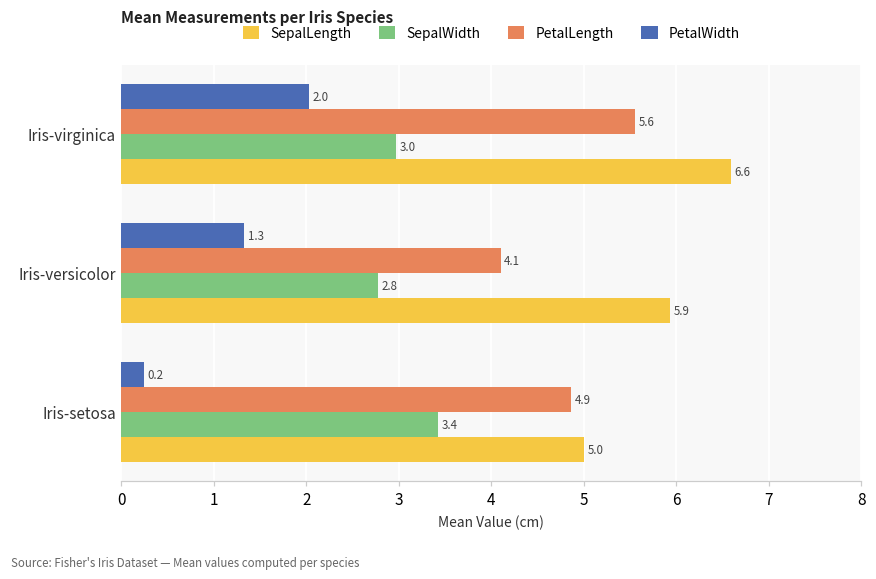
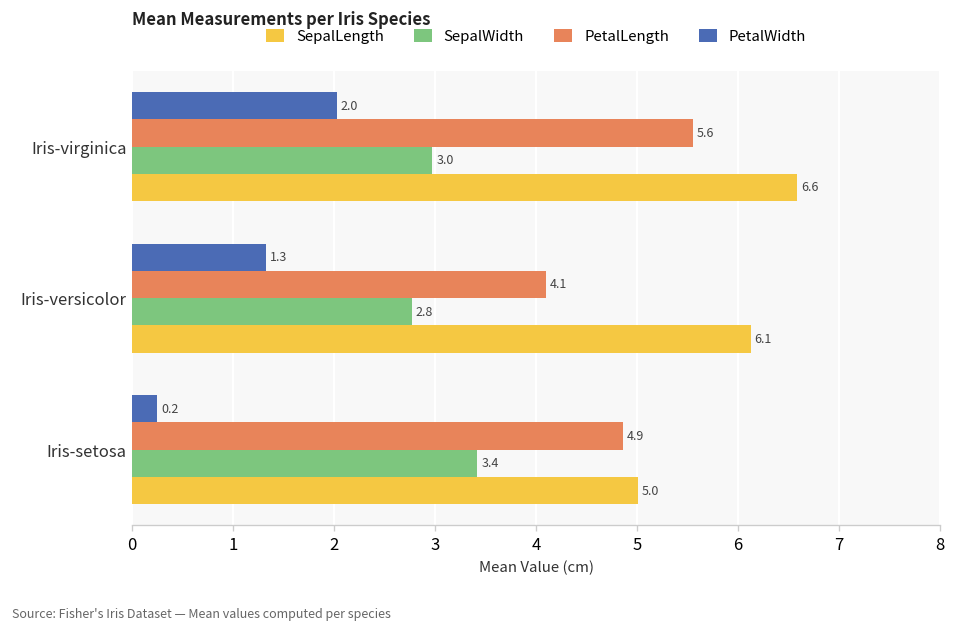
  {
    "SepalLength": {
      "Iris-virginica": 6.6,
-     "Iris-versicolor": 5.9,
+     "Iris-versicolor": 6.1,
      "Iris-setosa": 5.0
    },
    "SepalWidth": {
      "Iris-virginica": 3.0,
      "Iris-versicolor": 2.8,
      "Iris-setosa": 3.4
    },
    "PetalLength": {
      "Iris-virginica": 5.6,
      "Iris-versicolor": 4.1,
      "Iris-setosa": 4.9
    },
    "PetalWidth": {
      "Iris-virginica": 2.0,
      "Iris-versicolor": 1.3,
      "Iris-setosa": 0.2
    }
  }
